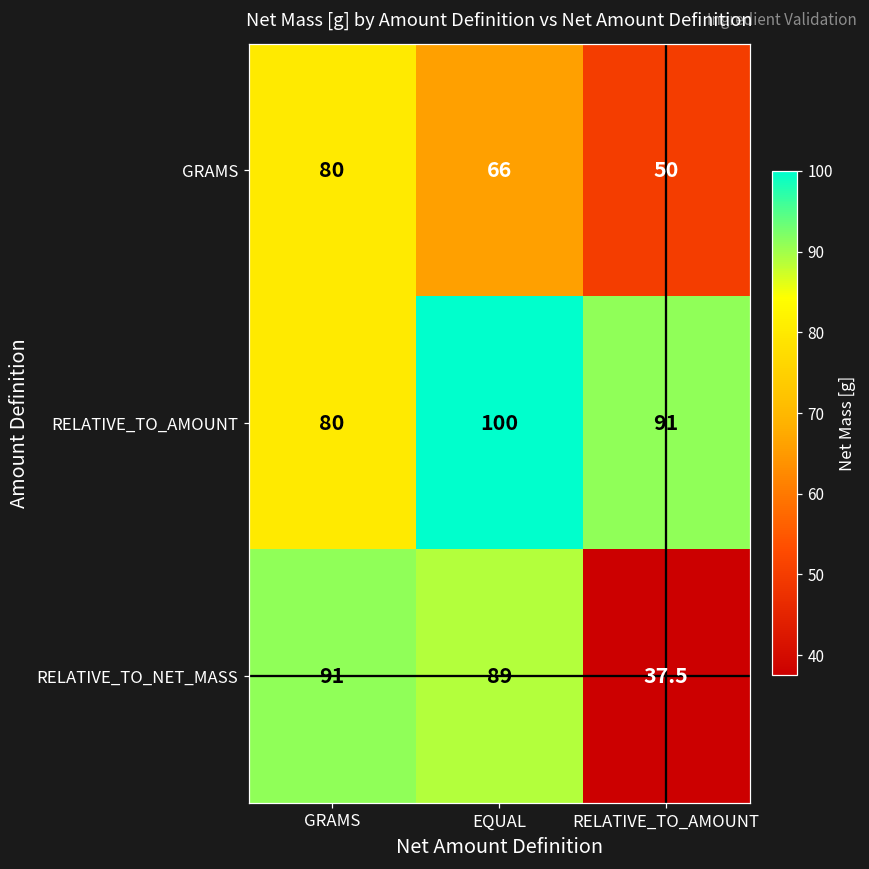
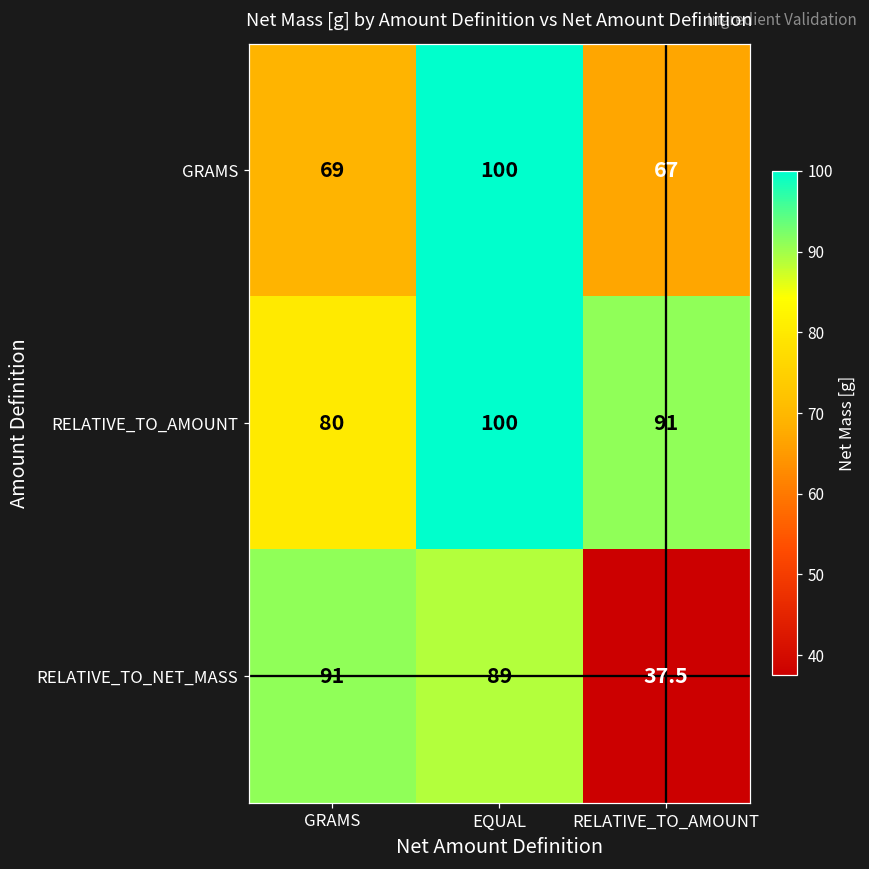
  {
    "GRAMS": {
-     "GRAMS": 80,
-     "EQUAL": 66,
-     "RELATIVE_TO_AMOUNT": 50
+     "GRAMS": 69,
+     "EQUAL": 100,
+     "RELATIVE_TO_AMOUNT": 67
    },
    "RELATIVE_TO_AMOUNT": {
      "GRAMS": 80,
      "EQUAL": 100,
      "RELATIVE_TO_AMOUNT": 91
    },
    "RELATIVE_TO_NET_MASS": {
      "GRAMS": 91,
      "EQUAL": 89,
      "RELATIVE_TO_AMOUNT": 37.5
    }
  }
